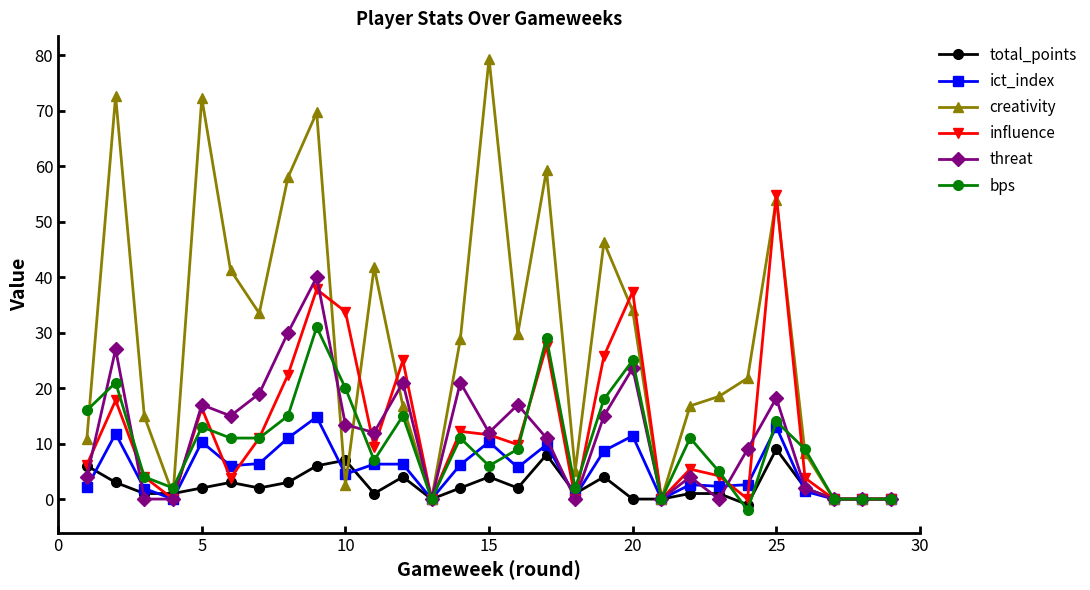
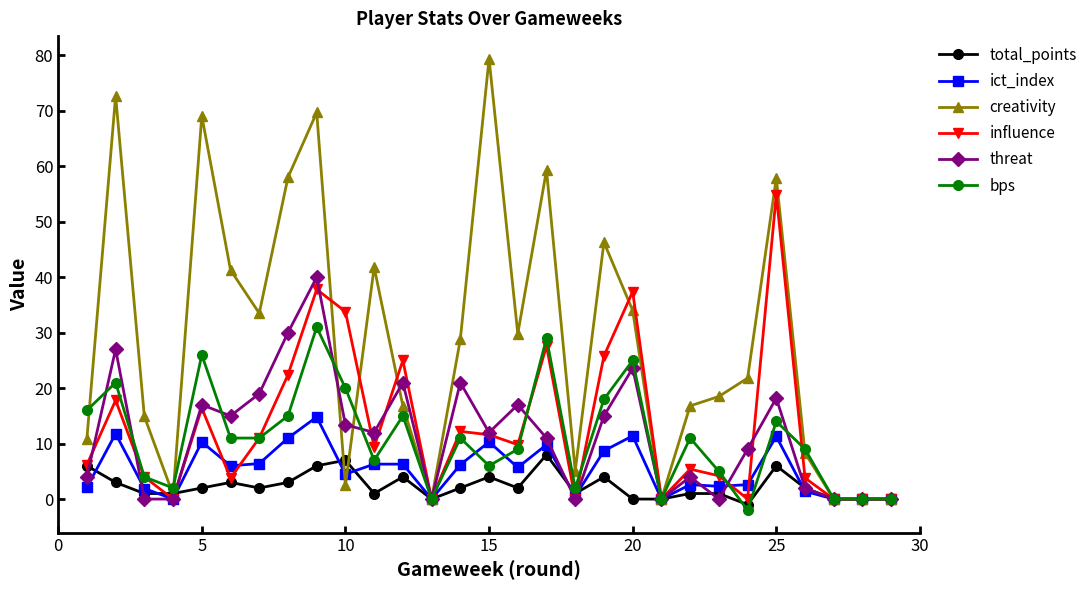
  {
    "total_points": {
      "5": 2,
      "10": 7,
      "15": 4,
      "20": 0,
-     "25": 9
+     "25": 6
    },
    "ict_index": {
      "5": 10,
      "10": 5,
      "15": 10,
      "20": 11,
-     "25": 13
+     "25": 11
    },
    "creativity": {
-     "5": 72,
+     "5": 69,
      "10": 3,
      "15": 79,
      "20": 34,
-     "25": 54
+     "25": 58
    },
    "influence": {
      "5": 16,
      "10": 34,
      "20": 37,
      "25": 55
    },
    "threat": {
      "5": 17,
      "10": 13,
      "20": 24,
      "25": 18
    },
    "bps": {
-     "5": 13,
+     "5": 26,
      "10": 20,
      "15": 6,
      "20": 25,
      "25": 14
    }
  }
